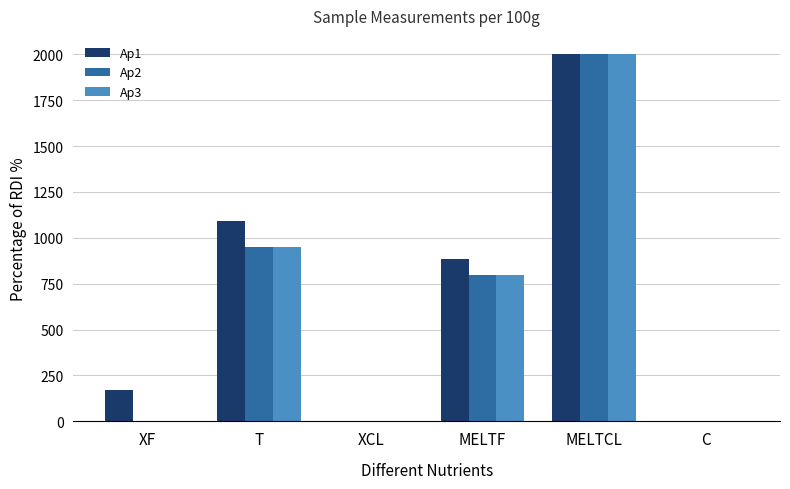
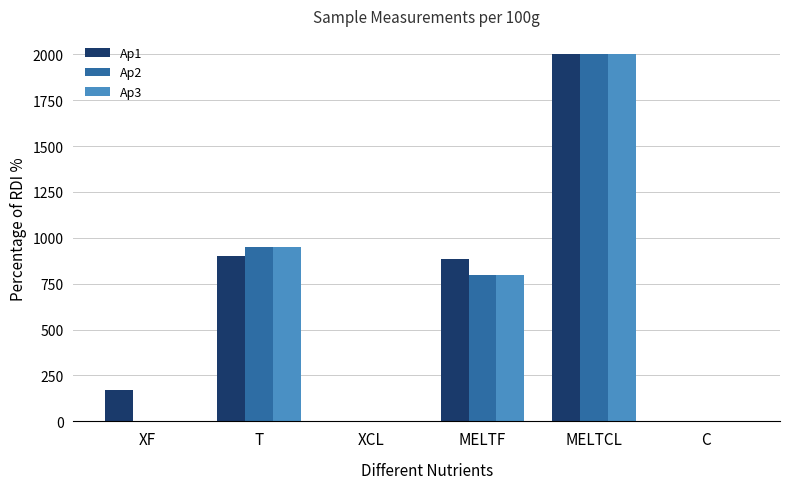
  {
    "Ap1": {
      "XF": 170,
-     "T": 1090,
+     "T": 900,
      "MELTF": 890,
      "MELTCL": 2000
    }
  }
